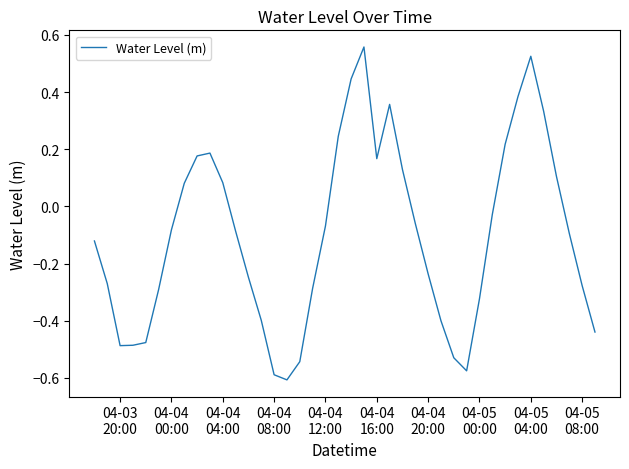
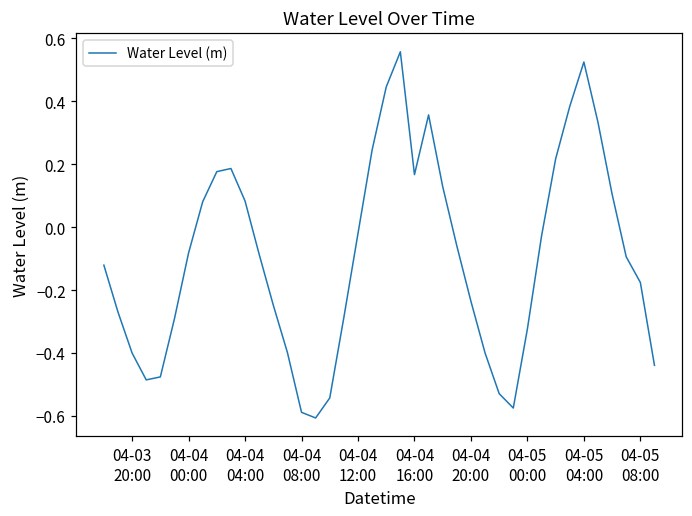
  {
-   "04-03 20:00": -0.49,
+   "04-03 20:00": -0.40,
    "04-04 00:00": -0.08,
    "04-04 04:00": 0.08,
    "04-04 08:00": -0.59,
-   "04-04 12:00": -0.07,
+   "04-04 12:00": -0.02,
    "04-04 16:00": 0.17,
    "04-04 20:00": -0.24,
    "04-05 00:00": -0.32,
    "04-05 04:00": 0.53,
-   "04-05 08:00": -0.28
+   "04-05 08:00": -0.18
  }
